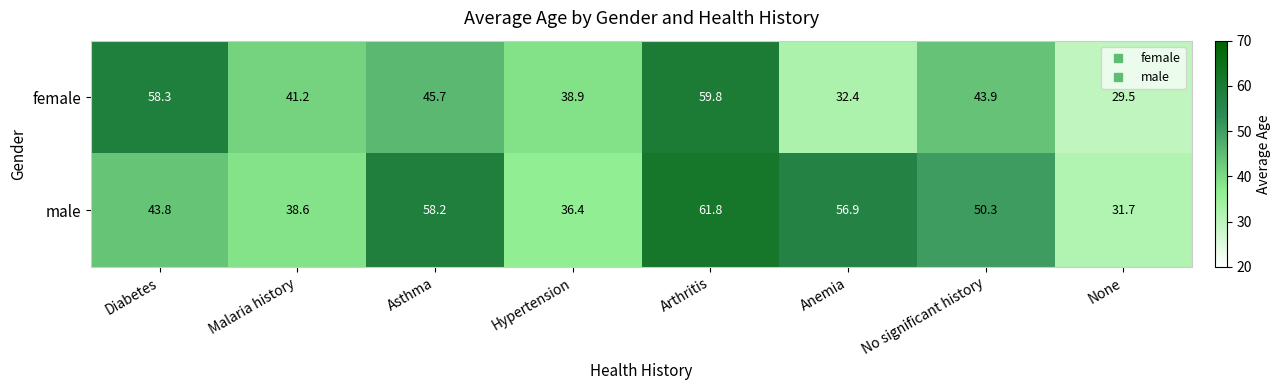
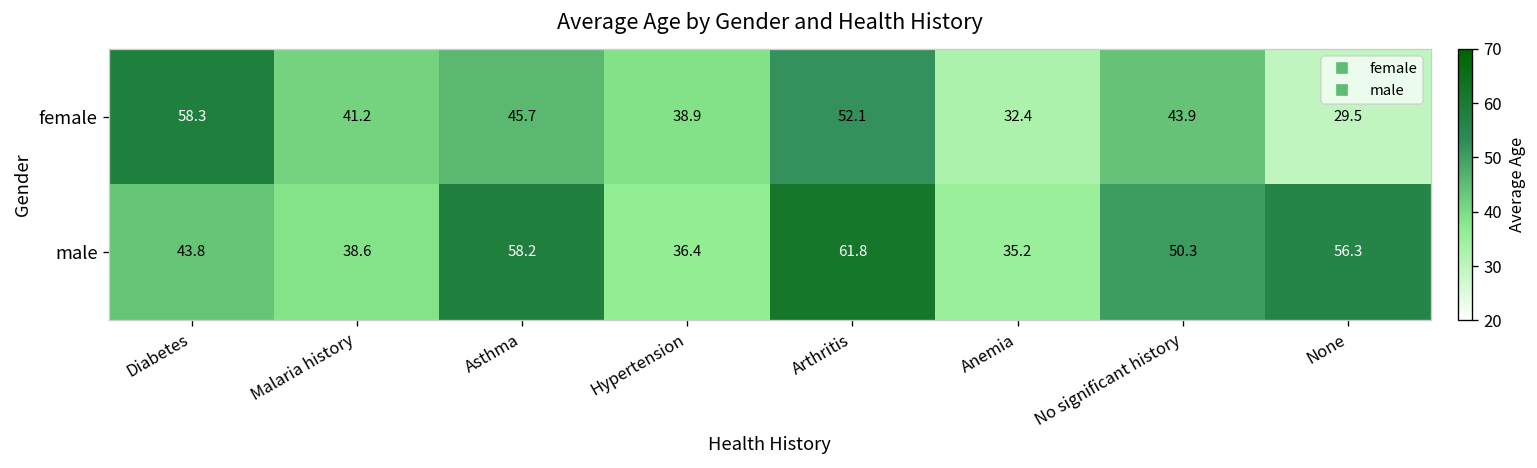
  {
    "female": {
      "Diabetes": 58.3,
      "Malaria history": 41.2,
      "Asthma": 45.7,
      "Hypertension": 38.9,
-     "Arthritis": 59.8,
+     "Arthritis": 52.1,
      "Anemia": 32.4,
      "No significant history": 43.9,
      "None": 29.5
    },
    "male": {
      "Diabetes": 43.8,
      "Malaria history": 38.6,
      "Asthma": 58.2,
      "Hypertension": 36.4,
      "Arthritis": 61.8,
-     "Anemia": 56.9,
+     "Anemia": 35.2,
      "No significant history": 50.3,
-     "None": 31.7
+     "None": 56.3
    }
  }
